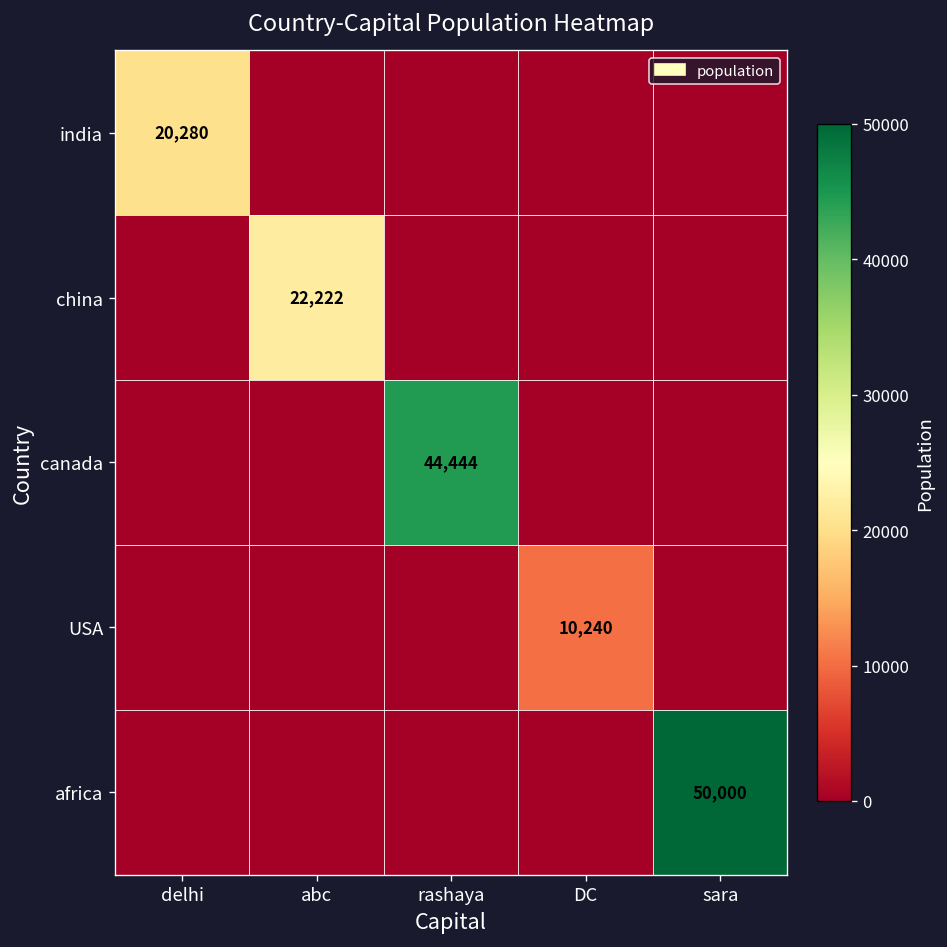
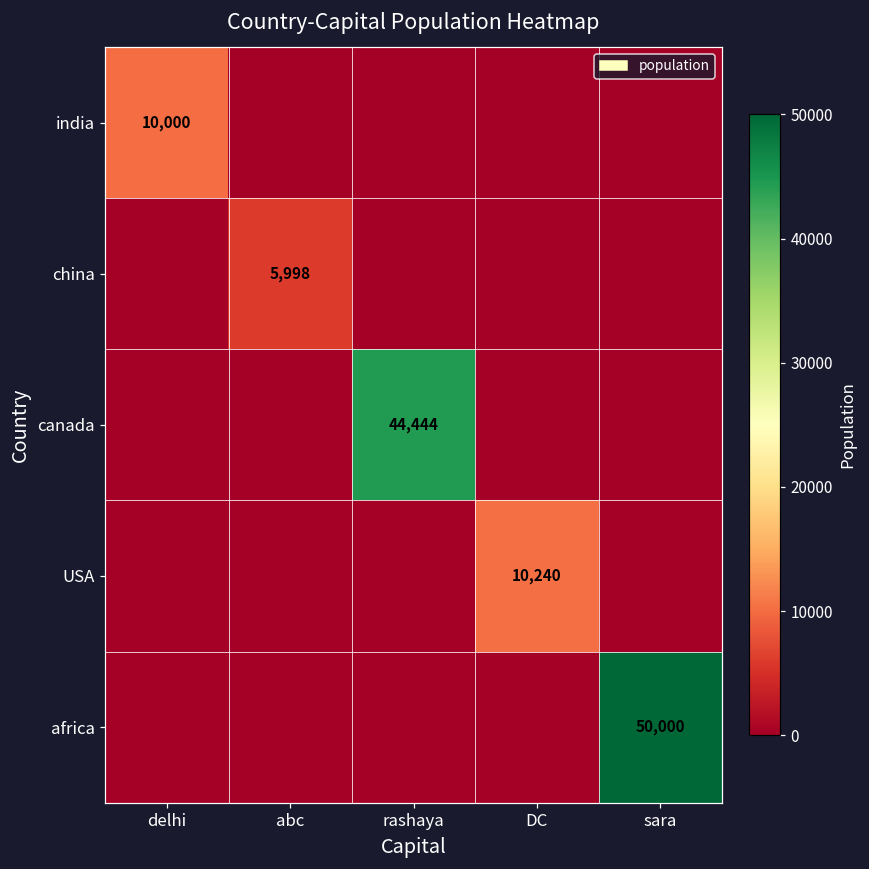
  {
    "india": {
-     "delhi": "20,280"
+     "delhi": "10,000"
    },
    "china": {
-     "abc": "22,222"
+     "abc": "5,998"
    },
    "canada": {
      "rashaya": "44,444"
    },
    "USA": {
      "DC": "10,240"
    },
    "africa": {
      "sara": "50,000"
    }
  }
